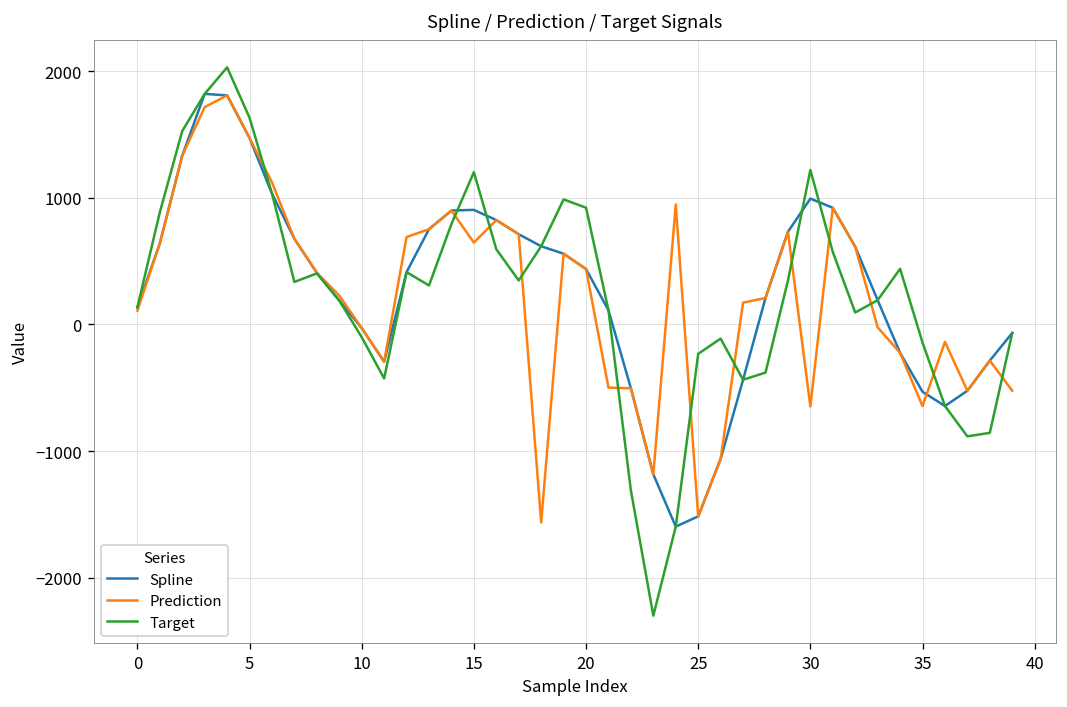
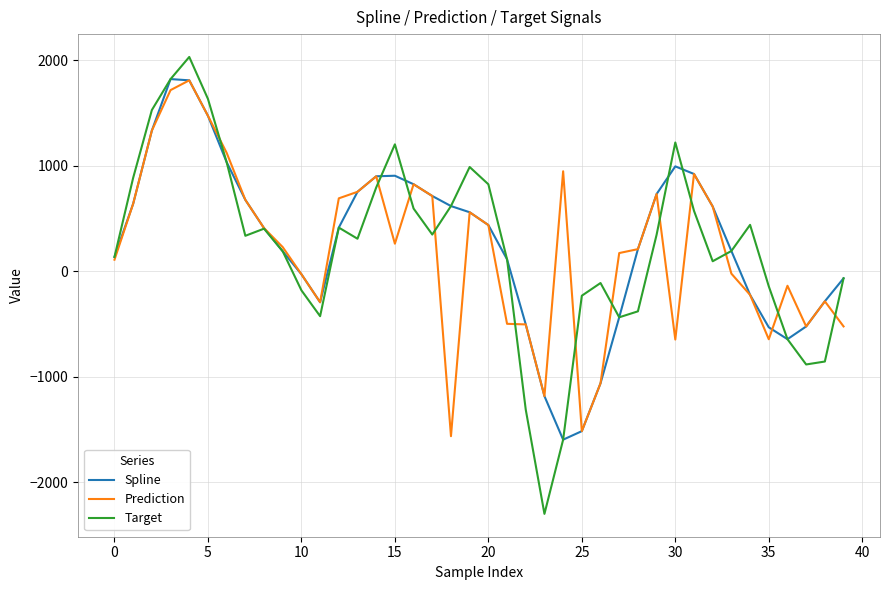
  {
    "Spline": {
      "15": 900,
      "30": 990,
      "35": -530
    },
    "Prediction": {
      "0": 110,
-     "15": 650,
+     "15": 260,
      "30": -650,
      "35": -650
    },
    "Target": {
      "5": 1630,
-     "10": -100,
+     "10": -180,
      "15": 1200,
-     "20": 920,
+     "20": 820,
      "25": -230,
      "30": 1220,
      "35": -140
    }
  }
